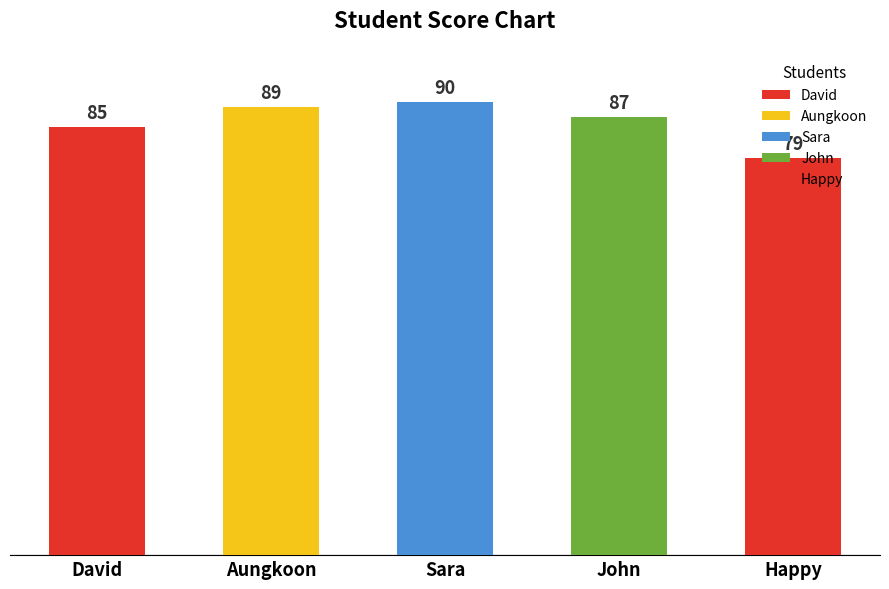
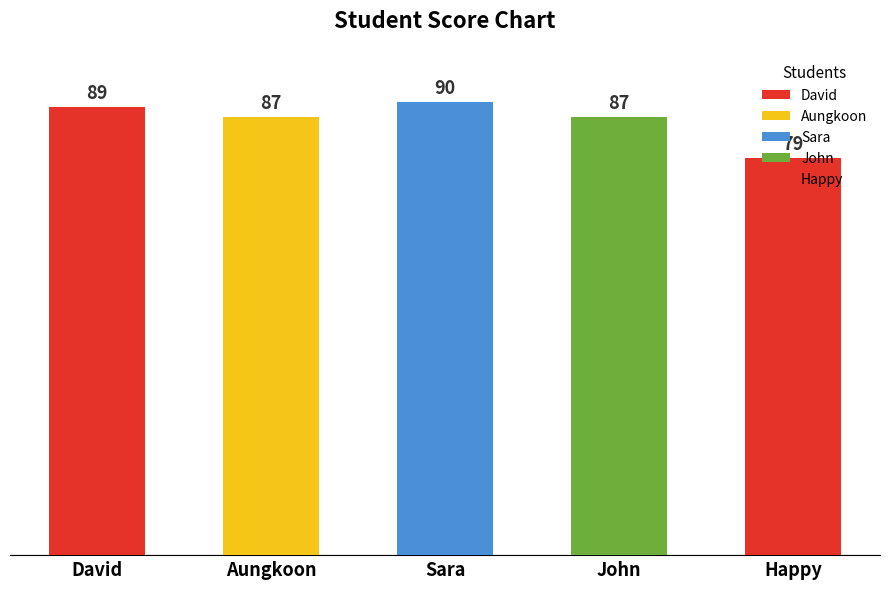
  {
-   "David": 85,
-   "Aungkoon": 89,
+   "David": 89,
+   "Aungkoon": 87,
    "Sara": 90,
    "John": 87,
    "Happy": 79
  }
